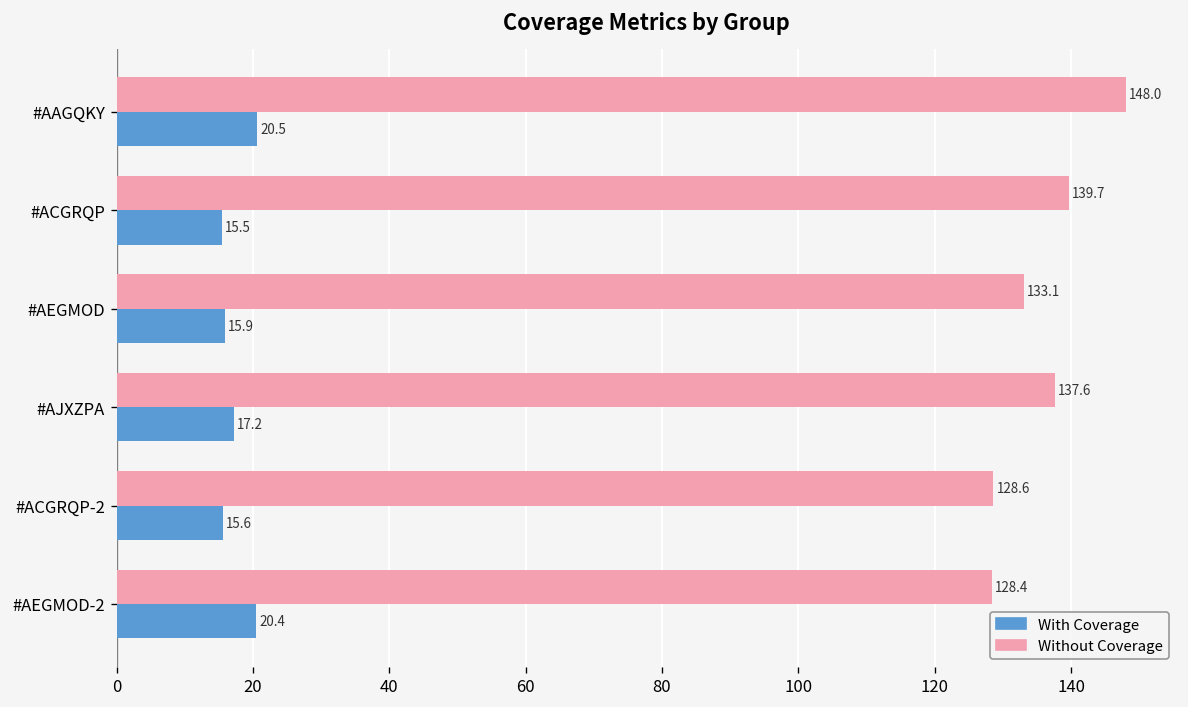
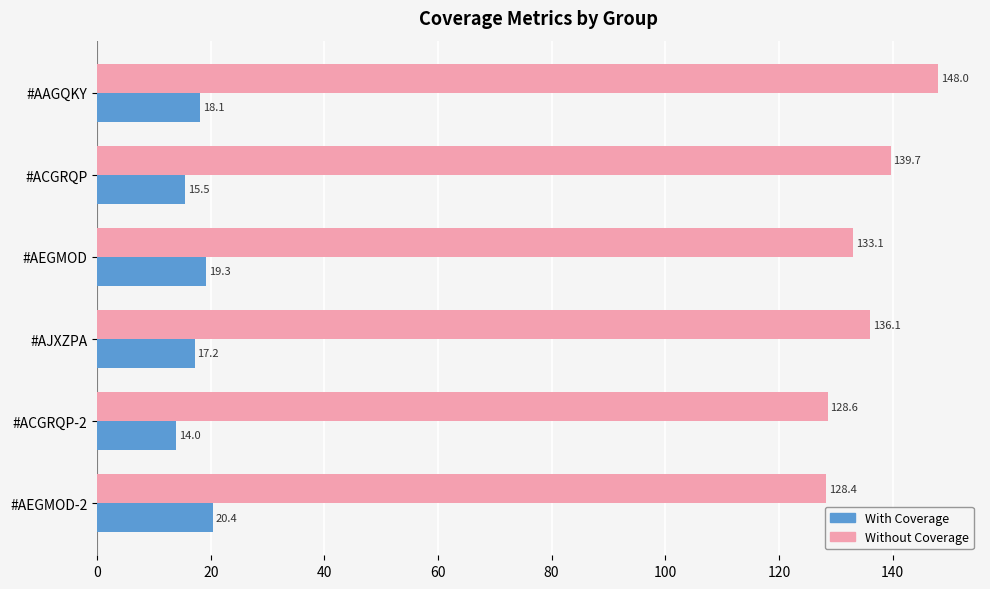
  {
    "With Coverage": {
-     "#AAGQKY": 20.5,
+     "#AAGQKY": 18.1,
      "#ACGRQP": 15.5,
-     "#AEGMOD": 15.9,
+     "#AEGMOD": 19.3,
      "#AJXZPA": 17.2,
-     "#ACGRQP-2": 15.6,
+     "#ACGRQP-2": 14.0,
      "#AEGMOD-2": 20.4
    },
    "Without Coverage": {
      "#AAGQKY": 148.0,
      "#ACGRQP": 139.7,
      "#AEGMOD": 133.1,
-     "#AJXZPA": 137.6,
+     "#AJXZPA": 136.1,
      "#ACGRQP-2": 128.6,
      "#AEGMOD-2": 128.4
    }
  }
